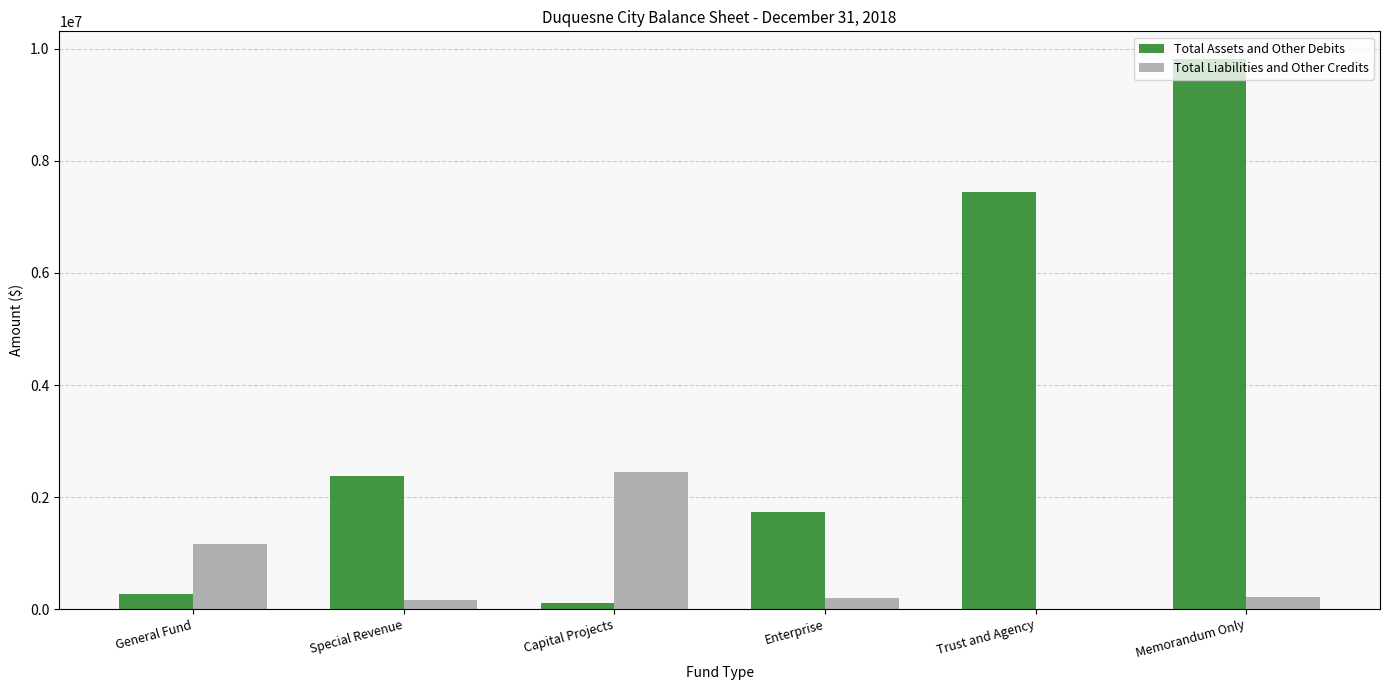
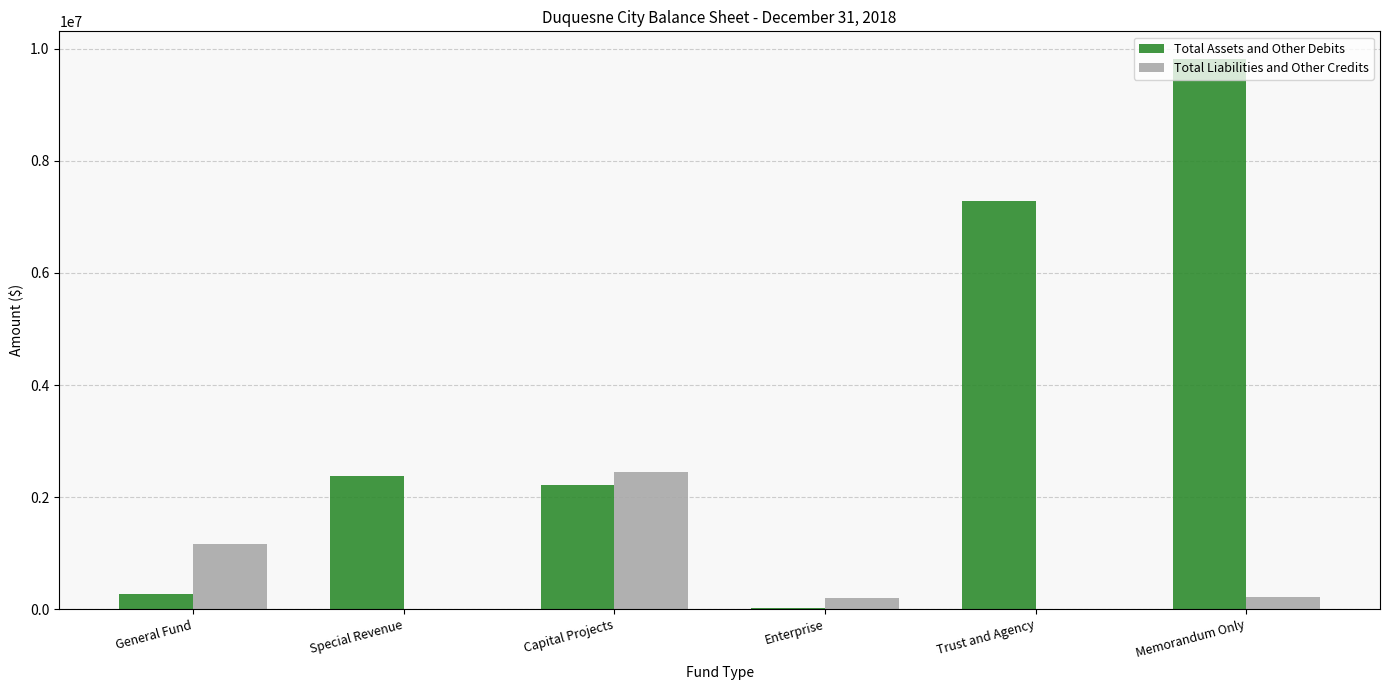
  {
    "Total Assets and Other Debits": {
      "General Fund": 300000,
      "Special Revenue": 2400000,
-     "Capital Projects": 100000,
-     "Enterprise": 1700000,
-     "Trust and Agency": 7400000
+     "Capital Projects": 2200000,
+     "Enterprise": 0,
+     "Trust and Agency": 7300000
    },
    "Total Liabilities and Other Credits": {
      "General Fund": 1200000,
-     "Special Revenue": 200000,
+     "Special Revenue": 0,
      "Capital Projects": 2500000,
      "Enterprise": 200000,
      "Memorandum Only": 200000
    }
  }
